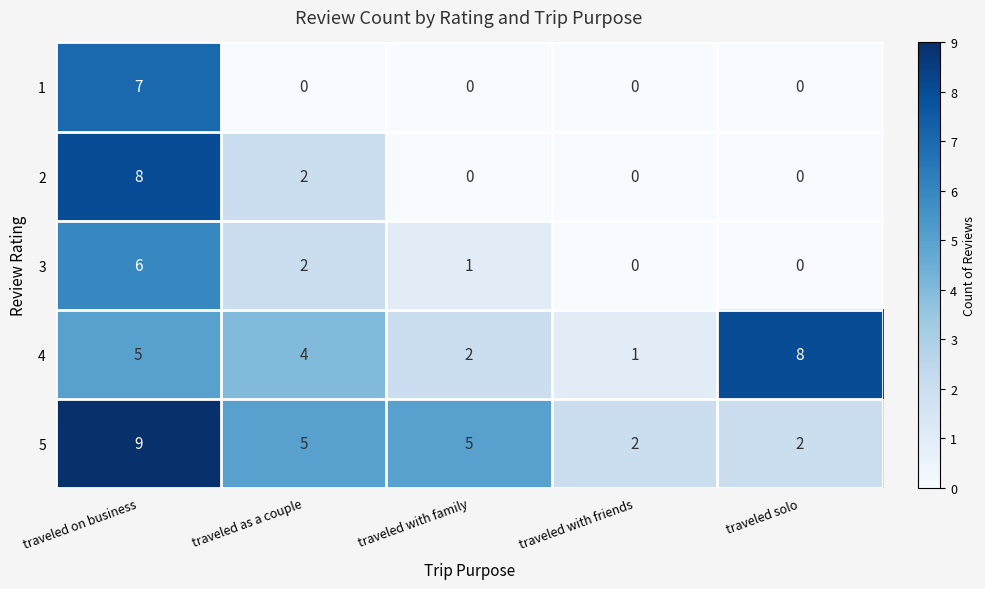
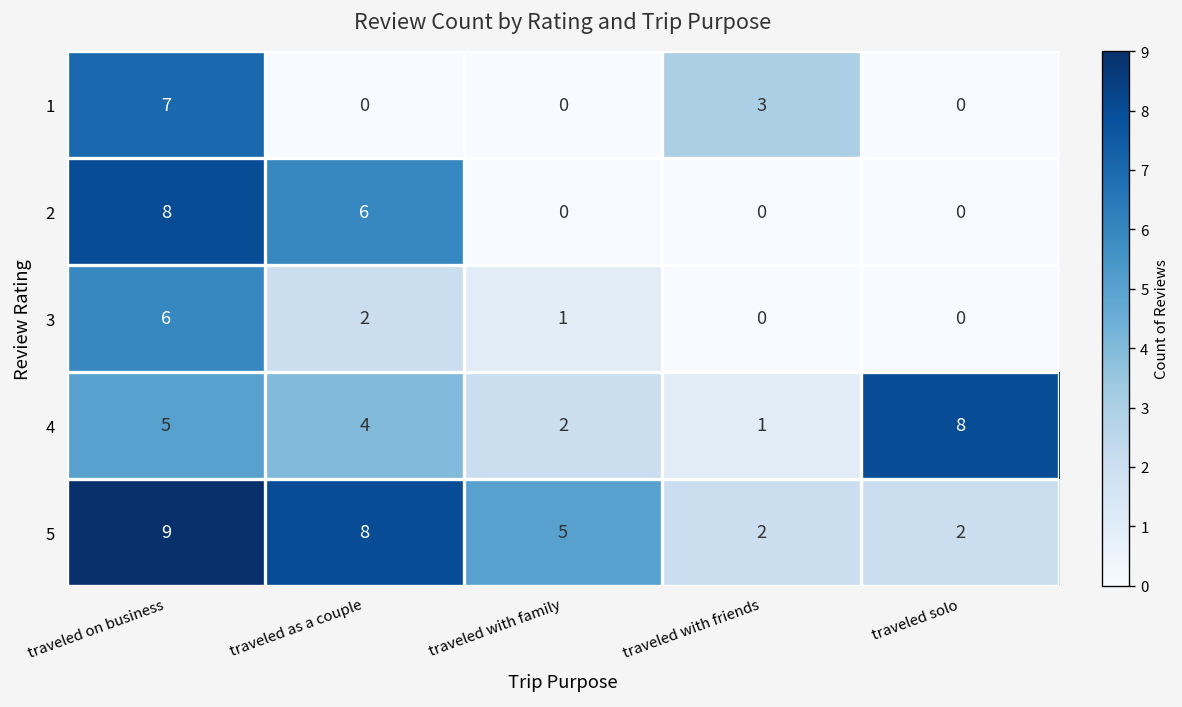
  {
    "1": {
      "traveled on business": 7,
      "traveled as a couple": 0,
      "traveled with family": 0,
-     "traveled with friends": 0,
+     "traveled with friends": 3,
      "traveled solo": 0
    },
    "2": {
      "traveled on business": 8,
-     "traveled as a couple": 2,
+     "traveled as a couple": 6,
      "traveled with family": 0,
      "traveled with friends": 0,
      "traveled solo": 0
    },
    "3": {
      "traveled on business": 6,
      "traveled as a couple": 2,
      "traveled with family": 1,
      "traveled with friends": 0,
      "traveled solo": 0
    },
    "4": {
      "traveled on business": 5,
      "traveled as a couple": 4,
      "traveled with family": 2,
      "traveled with friends": 1,
      "traveled solo": 8
    },
    "5": {
      "traveled on business": 9,
-     "traveled as a couple": 5,
+     "traveled as a couple": 8,
      "traveled with family": 5,
      "traveled with friends": 2,
      "traveled solo": 2
    }
  }
